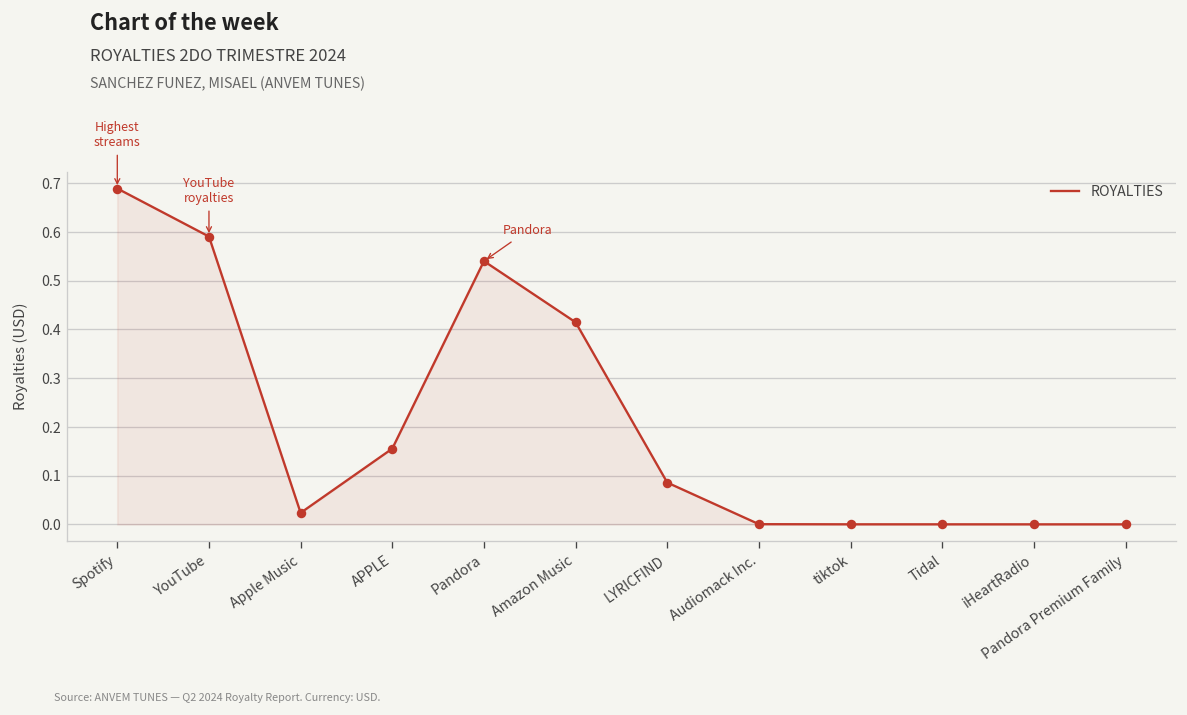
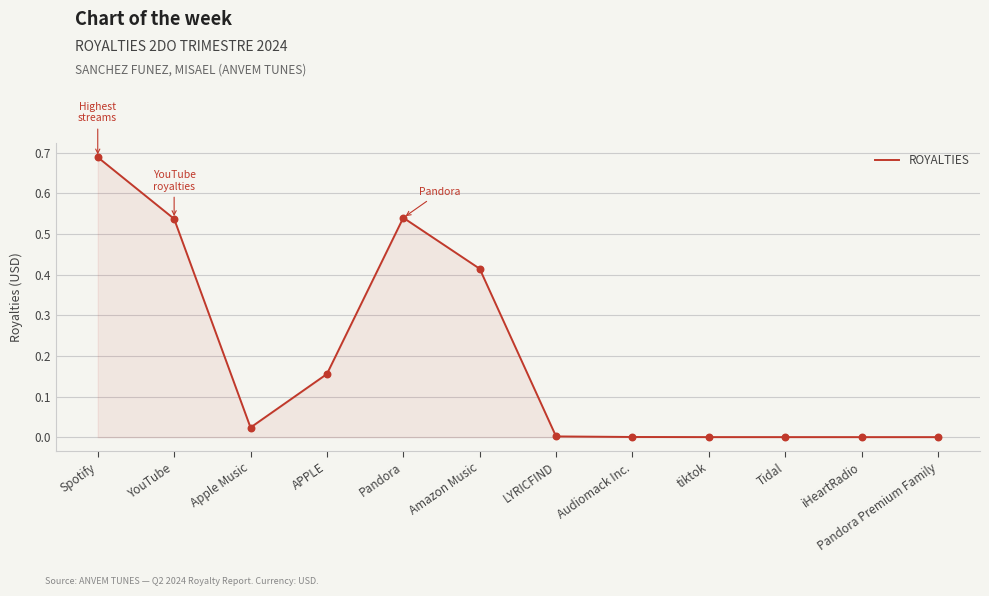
  {
    "Spotify": 0.69,
-   "YouTube": 0.59,
+   "YouTube": 0.54,
    "Apple Music": 0.02,
    "APPLE": 0.16,
    "Pandora": 0.54,
    "Amazon Music": 0.41,
-   "LYRICFIND": 0.09,
+   "LYRICFIND": 0.00,
    "Audiomack Inc.": 0.00,
    "tiktok": 0.00,
    "Tidal": 0.00,
    "iHeartRadio": 0.00,
    "Pandora Premium Family": 0.00
  }
